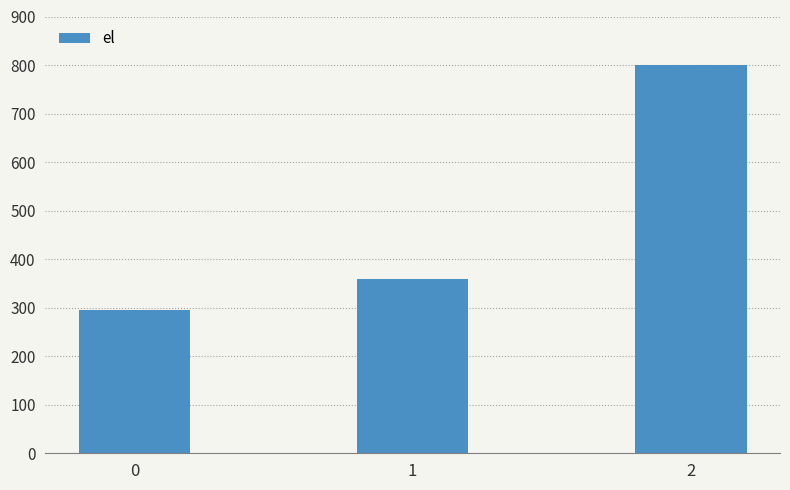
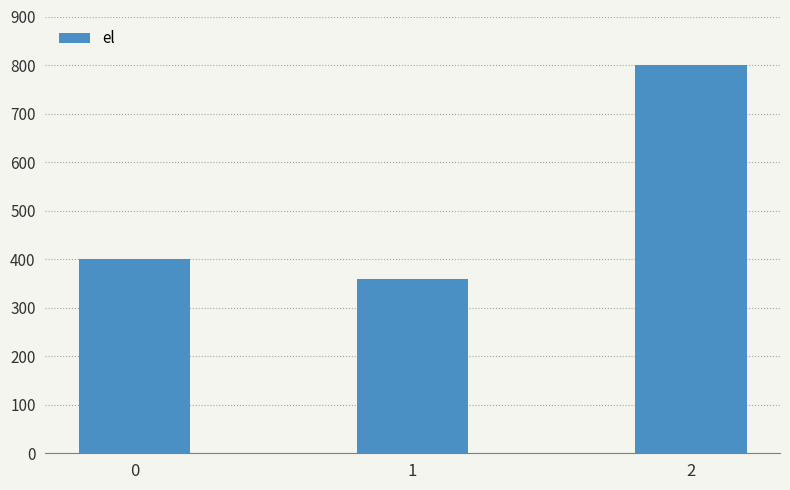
  {
-   "0": 300,
+   "0": 400,
    "1": 360,
    "2": 800
  }
